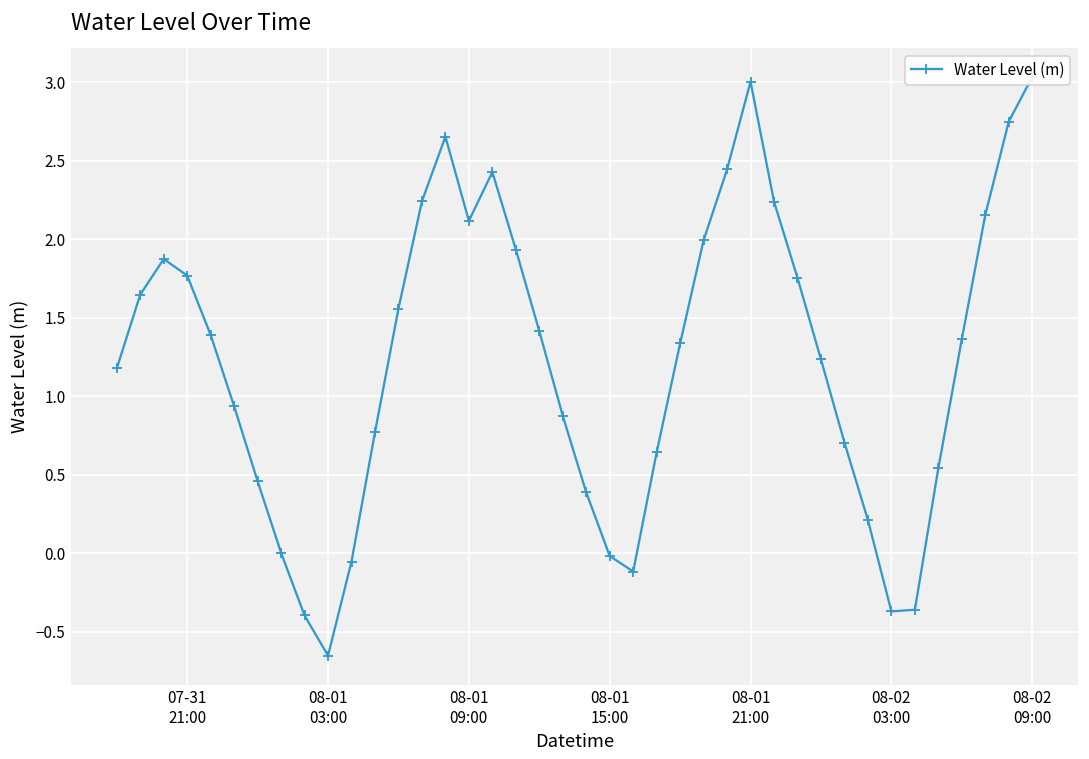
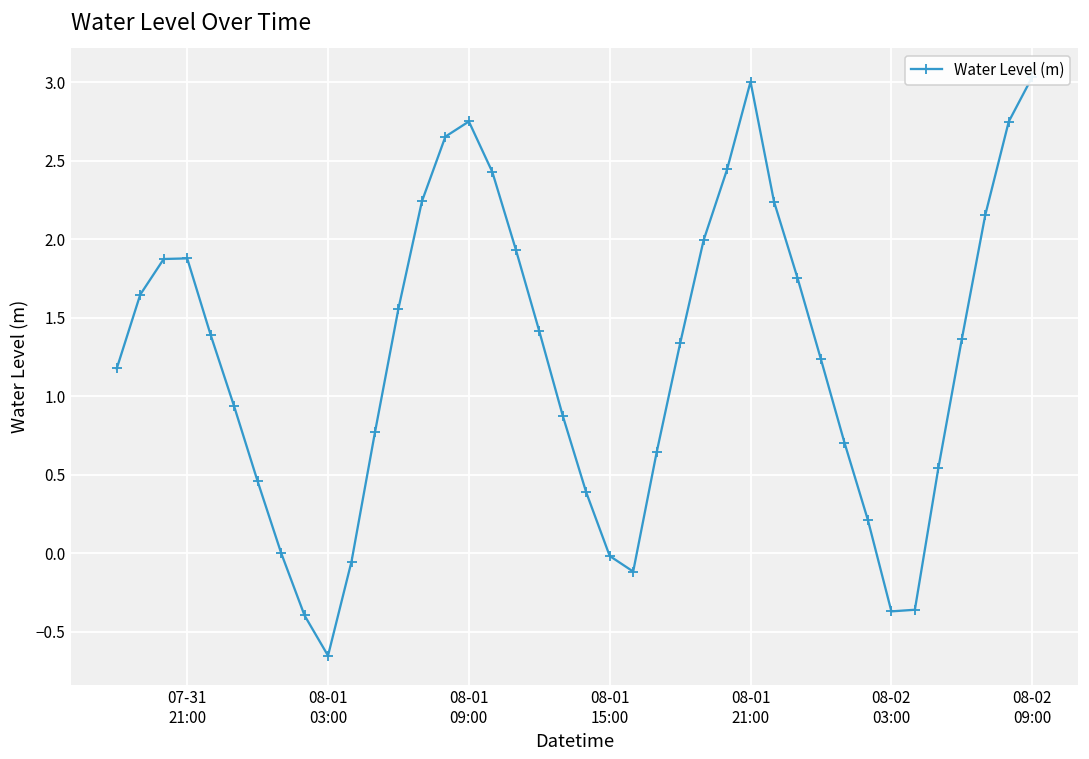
  {
-   "07-31 21:00": 1.77,
+   "07-31 21:00": 1.88,
    "08-01 03:00": -0.65,
-   "08-01 09:00": 2.12,
+   "08-01 09:00": 2.75,
    "08-01 15:00": -0.02,
    "08-01 21:00": 3.00,
    "08-02 03:00": -0.37
  }
